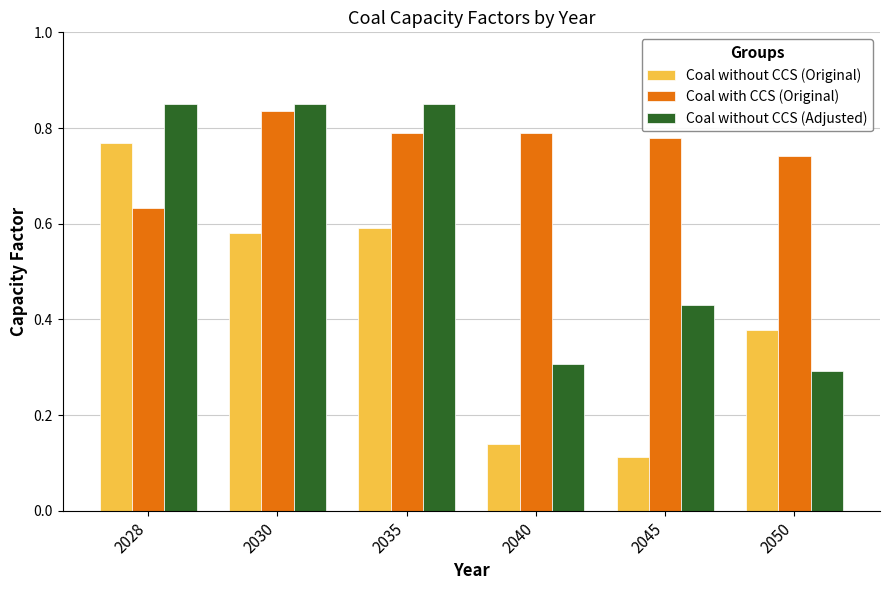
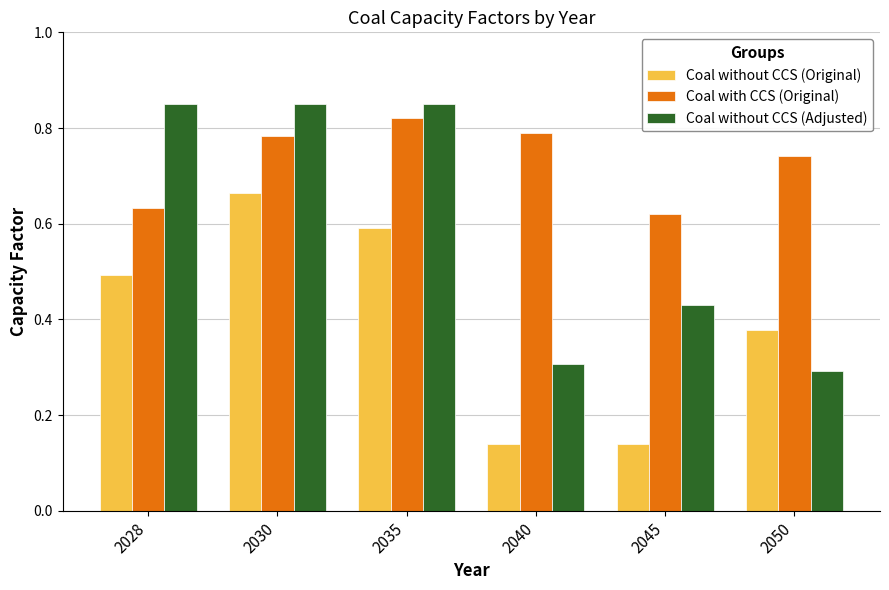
  {
    "Coal without CCS (Original)": {
-     "2028": 0.77,
-     "2030": 0.58,
+     "2028": 0.49,
+     "2030": 0.66,
      "2035": 0.59,
      "2040": 0.14,
-     "2045": 0.11,
+     "2045": 0.14,
      "2050": 0.38
    },
    "Coal with CCS (Original)": {
      "2028": 0.63,
-     "2030": 0.84,
-     "2035": 0.79,
+     "2030": 0.78,
+     "2035": 0.82,
      "2040": 0.79,
-     "2045": 0.78,
+     "2045": 0.62,
      "2050": 0.74
    },
    "Coal without CCS (Adjusted)": {
      "2028": 0.85,
      "2030": 0.85,
      "2035": 0.85,
      "2040": 0.31,
      "2045": 0.43,
      "2050": 0.29
    }
  }
